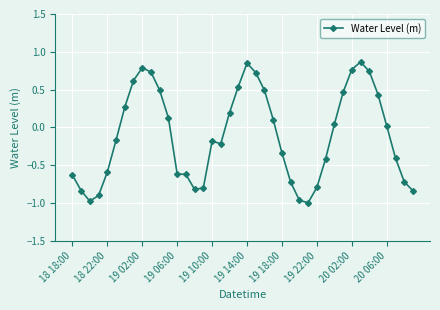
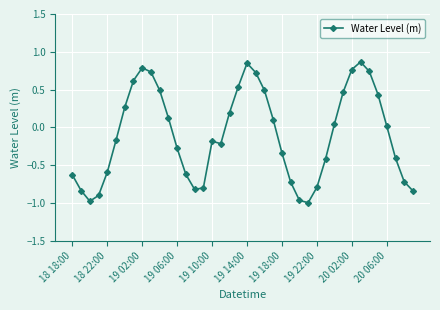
  {
    "18 18:00": -0.6,
    "18 22:00": -0.6,
    "19 02:00": 0.8,
-   "19 06:00": -0.6,
+   "19 06:00": -0.3,
    "19 10:00": -0.2,
    "19 14:00": 0.8,
    "19 18:00": -0.3,
    "19 22:00": -0.8,
    "20 02:00": 0.8,
    "20 06:00": 0.0
  }
